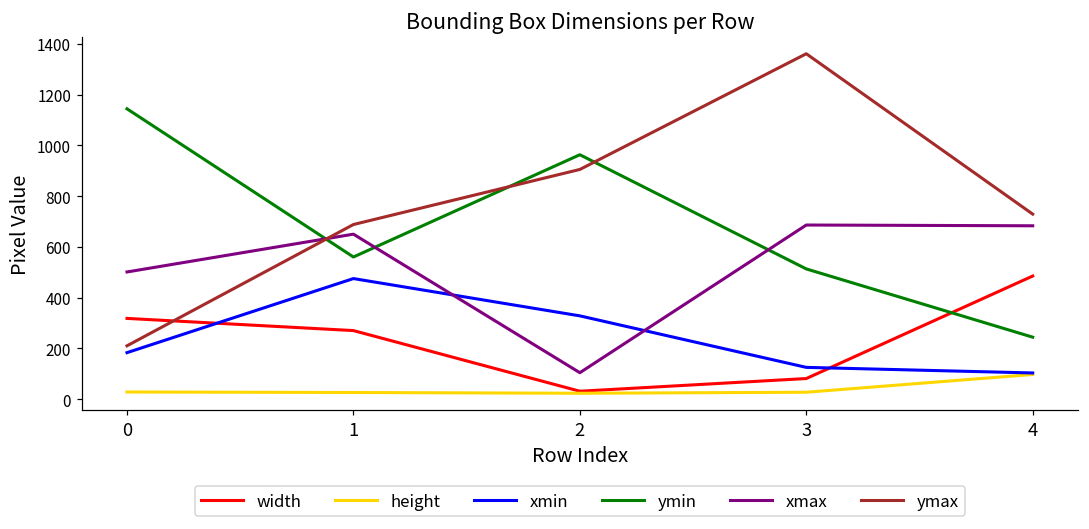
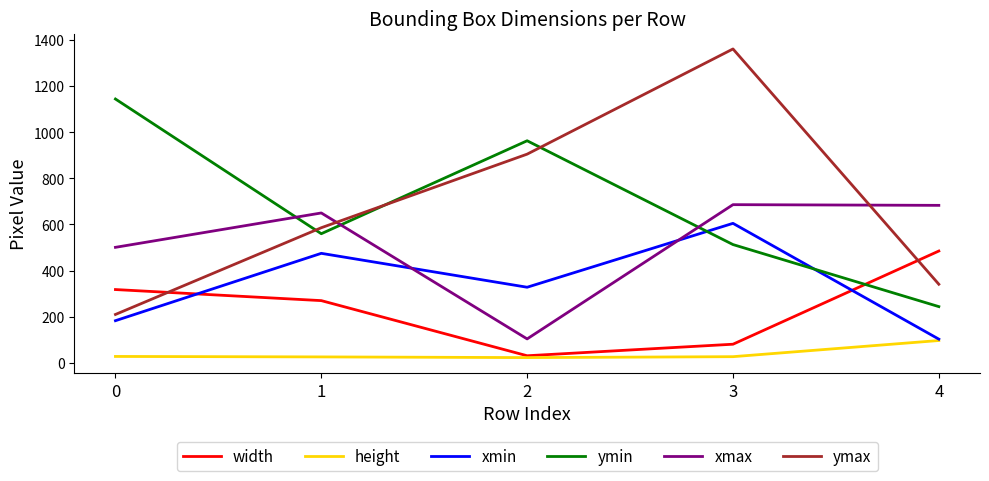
  {
    "width": {
      "0": 320,
      "1": 270,
      "3": 80,
      "4": 490
    },
    "height": {
      "0": 30,
      "1": 30,
      "3": 30
    },
    "xmin": {
      "0": 180,
      "1": 480,
      "2": 330,
-     "3": 130
+     "3": 610
    },
    "ymin": {
      "0": 1140,
      "1": 560,
      "2": 960,
      "3": 510,
      "4": 240
    },
    "xmax": {
      "0": 500,
      "1": 650,
      "2": 100,
      "3": 690,
      "4": 680
    },
    "ymax": {
      "0": 210,
-     "1": 690,
+     "1": 590,
      "2": 910,
      "3": 1360,
-     "4": 730
+     "4": 340
    }
  }
